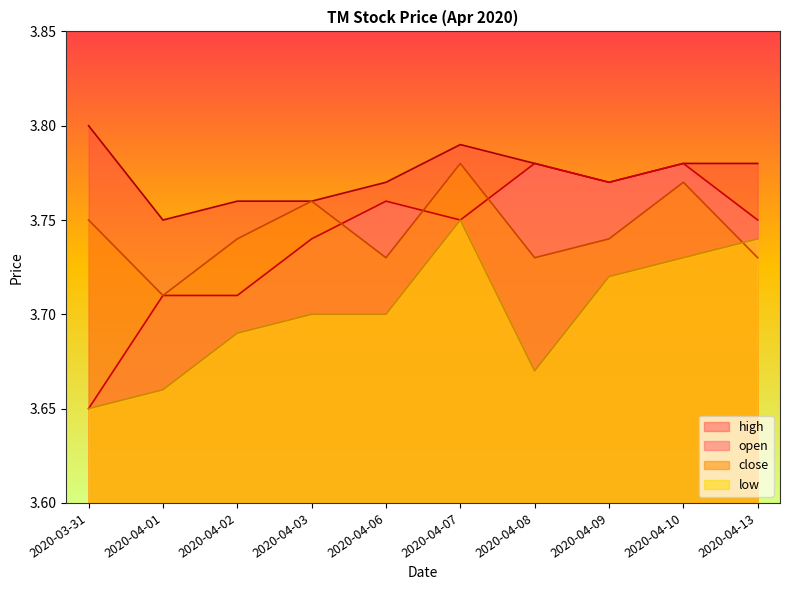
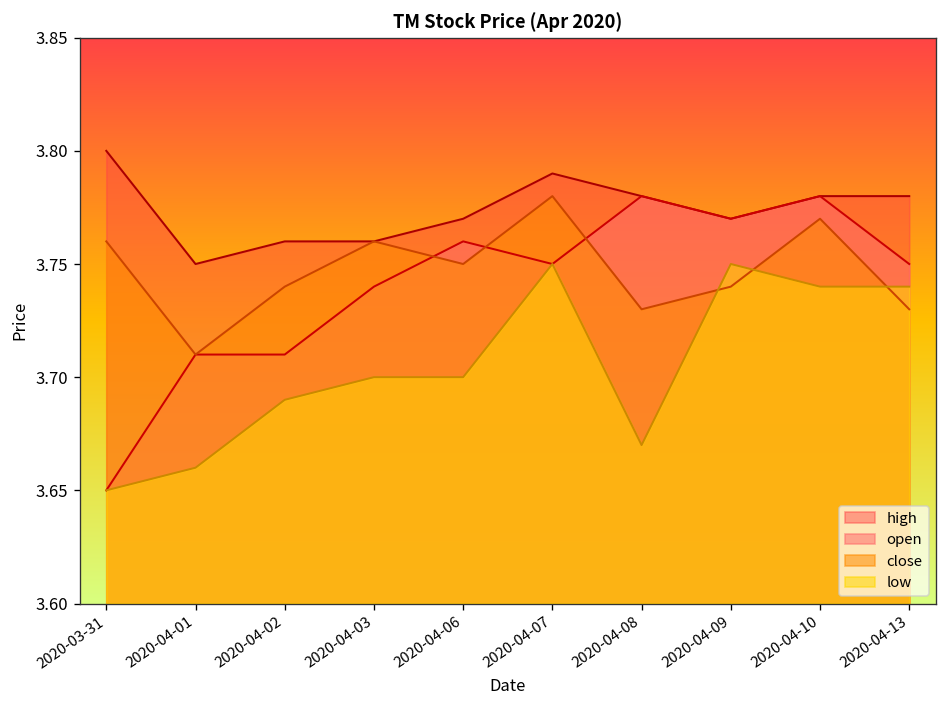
  {
    "close": {
-     "2020-03-31": 3.75,
+     "2020-03-31": 3.76,
      "2020-04-02": 3.74,
-     "2020-04-06": 3.73,
+     "2020-04-06": 3.75,
      "2020-04-07": 3.78,
      "2020-04-08": 3.73,
      "2020-04-09": 3.74,
      "2020-04-10": 3.77,
      "2020-04-13": 3.73
    },
    "low": {
      "2020-04-01": 3.66,
      "2020-04-02": 3.69,
      "2020-04-03": 3.70,
      "2020-04-06": 3.70,
      "2020-04-08": 3.67,
-     "2020-04-09": 3.72,
-     "2020-04-10": 3.73,
+     "2020-04-09": 3.75,
+     "2020-04-10": 3.74,
      "2020-04-13": 3.74
    }
  }
